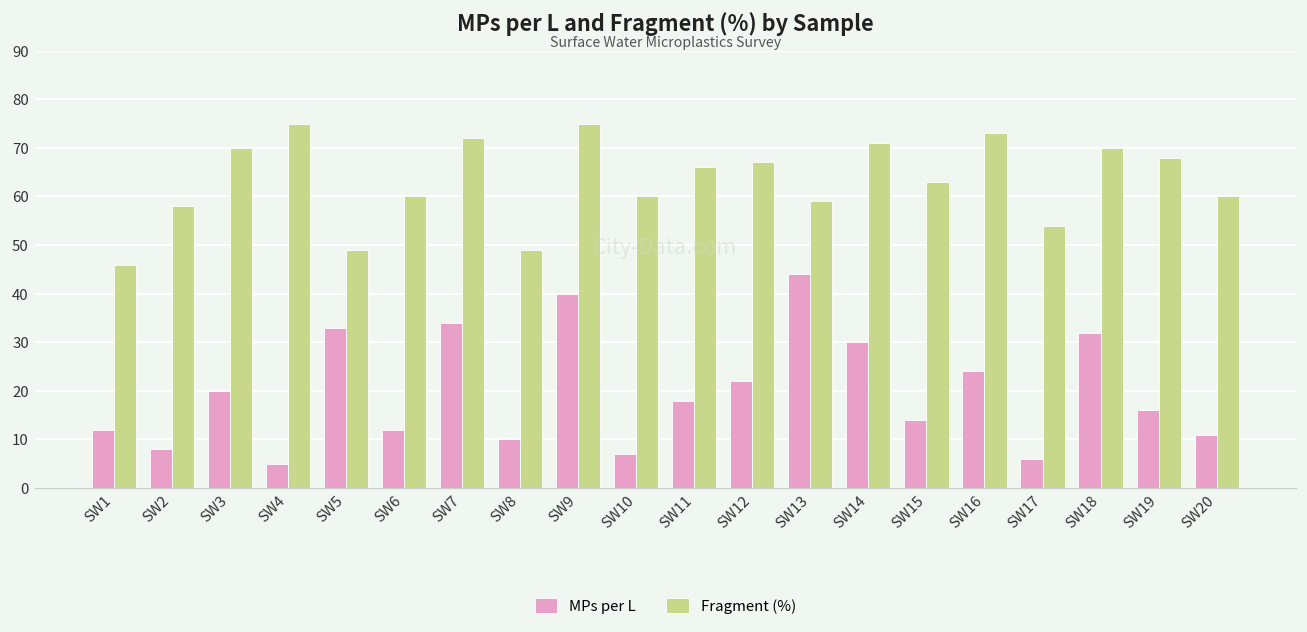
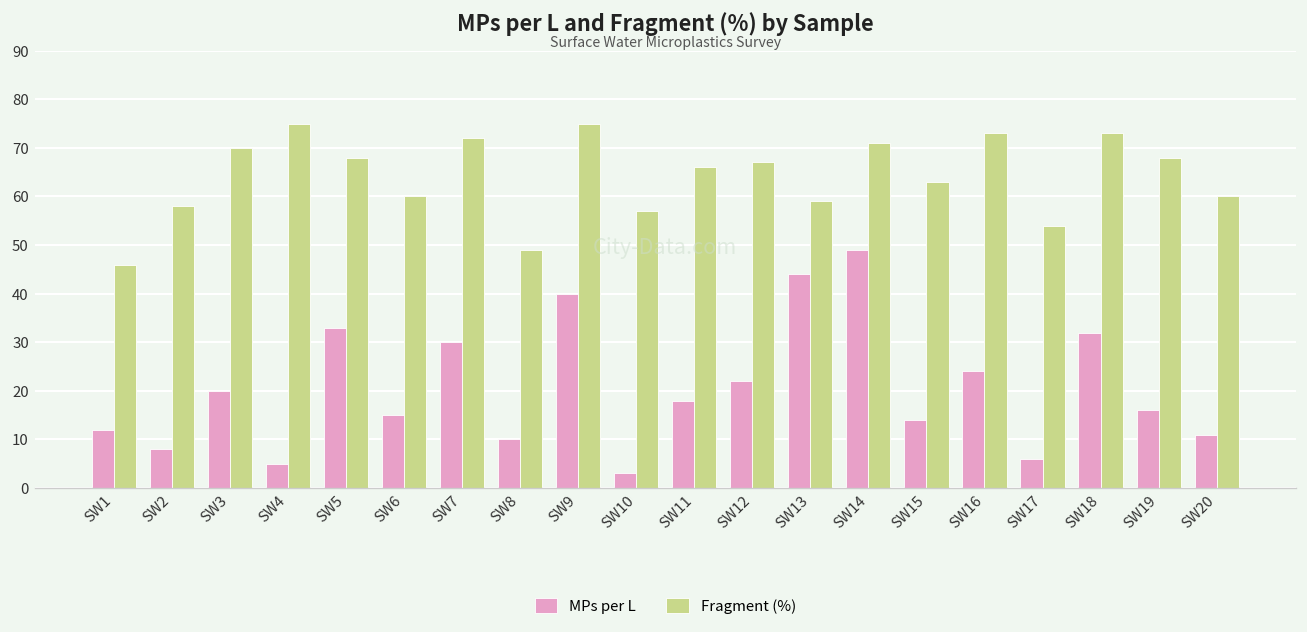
  {
    "MPs per L": {
      "SW1": 12,
      "SW2": 8,
      "SW3": 20,
      "SW4": 5,
      "SW5": 33,
-     "SW6": 12,
-     "SW7": 34,
+     "SW6": 15,
+     "SW7": 30,
      "SW8": 10,
      "SW9": 40,
-     "SW10": 7,
+     "SW10": 3,
      "SW11": 18,
      "SW12": 22,
      "SW13": 44,
-     "SW14": 30,
+     "SW14": 49,
      "SW15": 14,
      "SW16": 24,
      "SW17": 6,
      "SW18": 32,
      "SW19": 16,
      "SW20": 11
    },
    "Fragment (%)": {
      "SW1": 46,
      "SW2": 58,
      "SW3": 70,
      "SW4": 75,
-     "SW5": 49,
+     "SW5": 68,
      "SW6": 60,
      "SW7": 72,
      "SW8": 49,
      "SW9": 75,
-     "SW10": 60,
+     "SW10": 57,
      "SW11": 66,
      "SW12": 67,
      "SW13": 59,
      "SW14": 71,
      "SW15": 63,
      "SW16": 73,
      "SW17": 54,
-     "SW18": 70,
+     "SW18": 73,
      "SW19": 68,
      "SW20": 60
    }
  }
